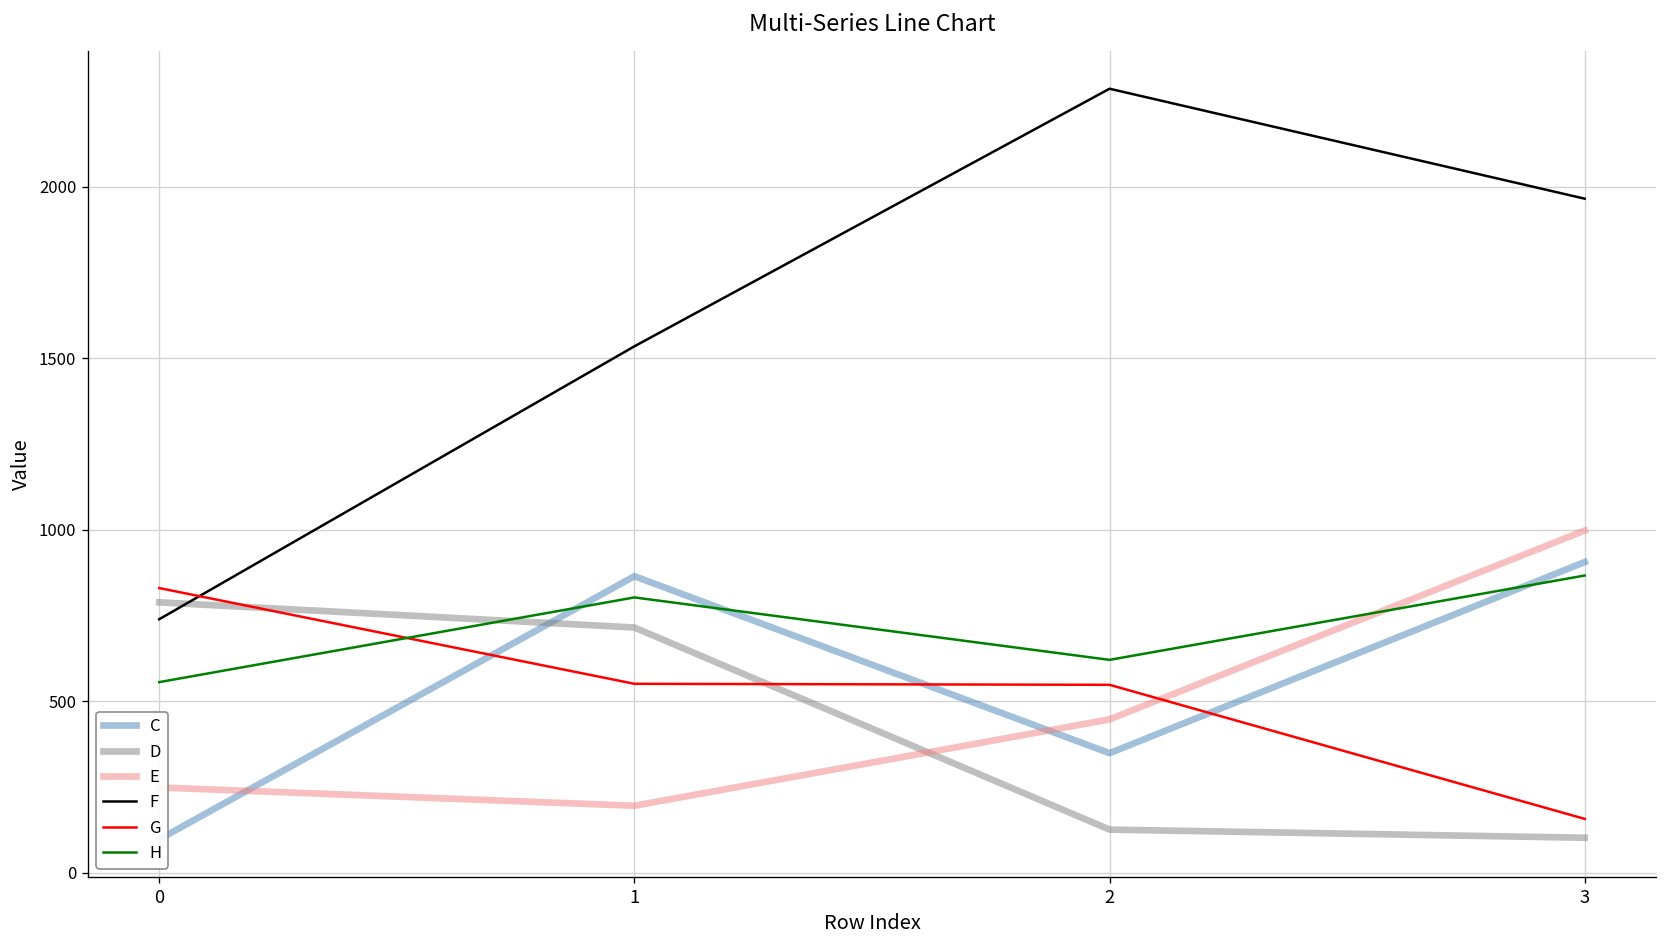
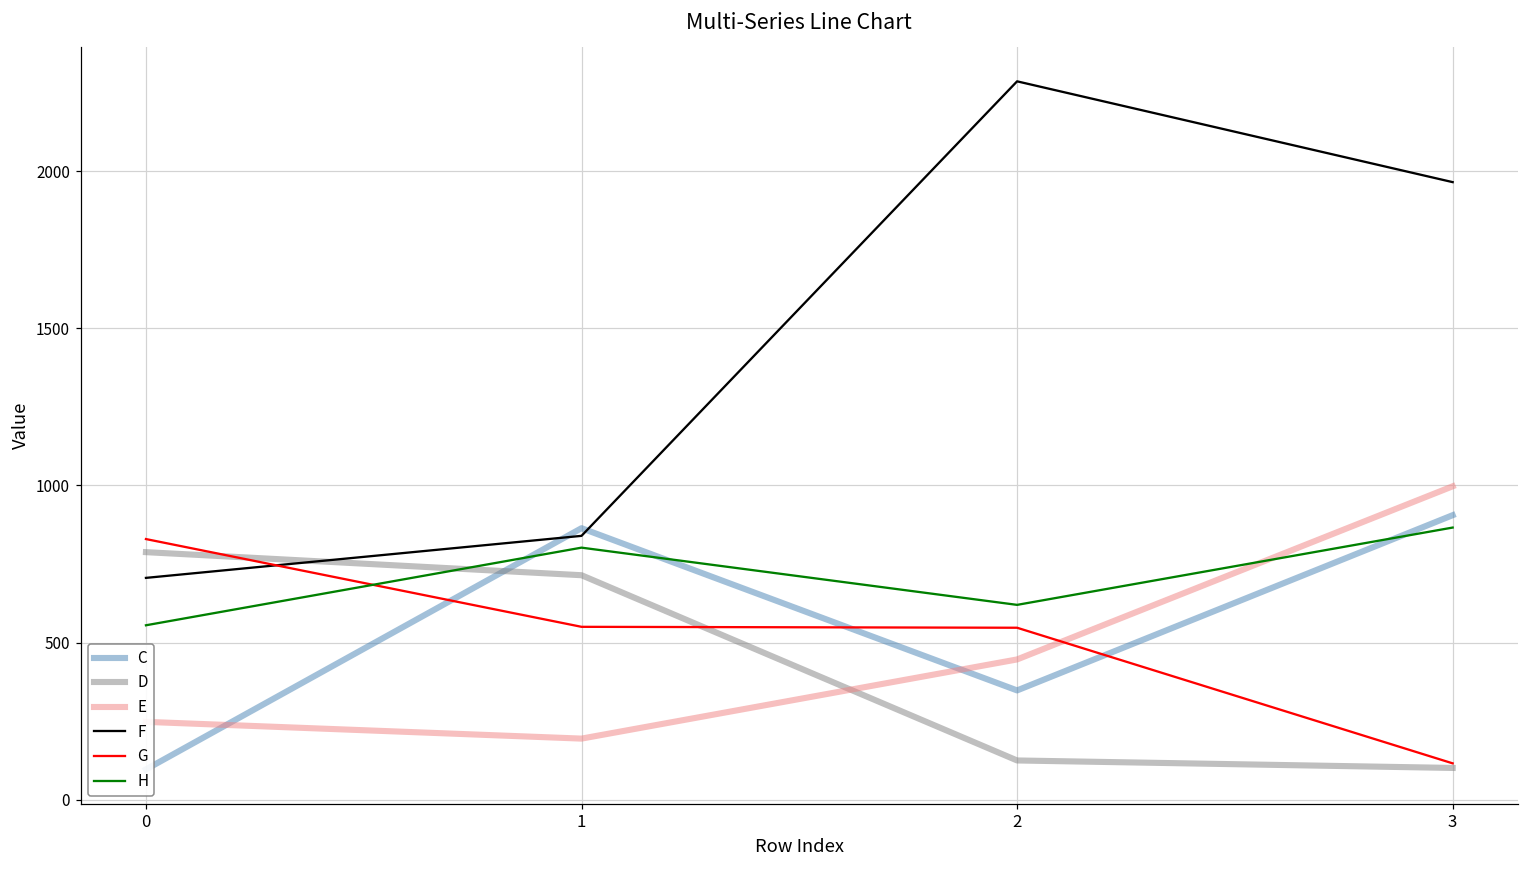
  {
    "E": {
      "1": 190,
      "2": 450,
      "3": 1000
    },
    "F": {
-     "0": 740,
-     "1": 1530,
+     "0": 710,
+     "1": 840,
      "2": 2290,
      "3": 1960
    },
    "G": {
      "0": 830,
      "1": 550,
      "2": 550,
-     "3": 160
+     "3": 120
    },
    "H": {
      "0": 560,
      "1": 800,
      "2": 620,
      "3": 870
    }
  }
